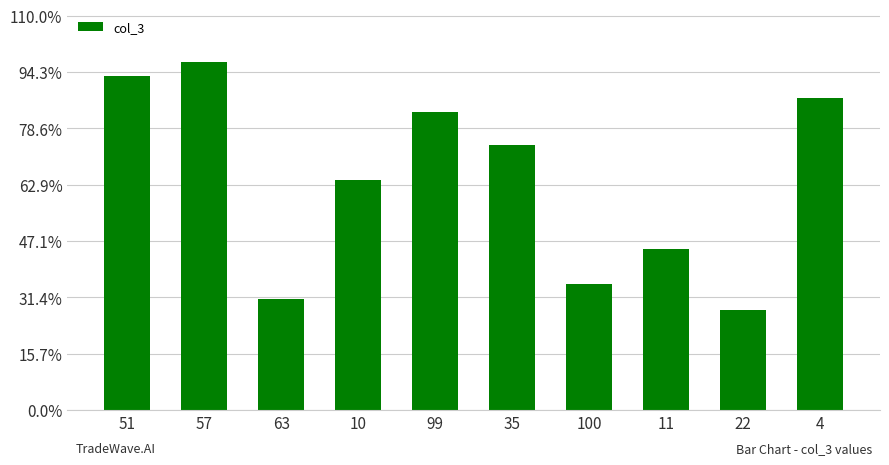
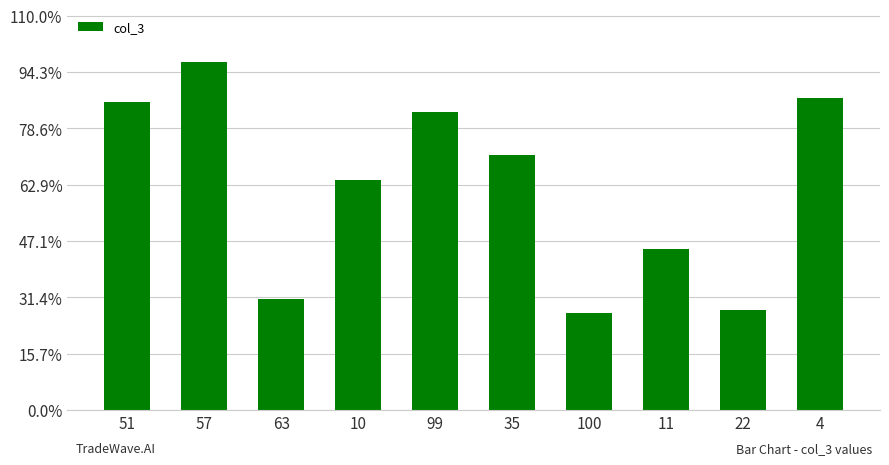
  {
-   "51": "93%",
+   "51": "86%",
    "57": "97%",
    "63": "31%",
    "10": "64%",
    "99": "83%",
-   "35": "74%",
-   "100": "35%",
+   "35": "71%",
+   "100": "27%",
    "11": "45%",
    "22": "28%",
    "4": "87%"
  }
